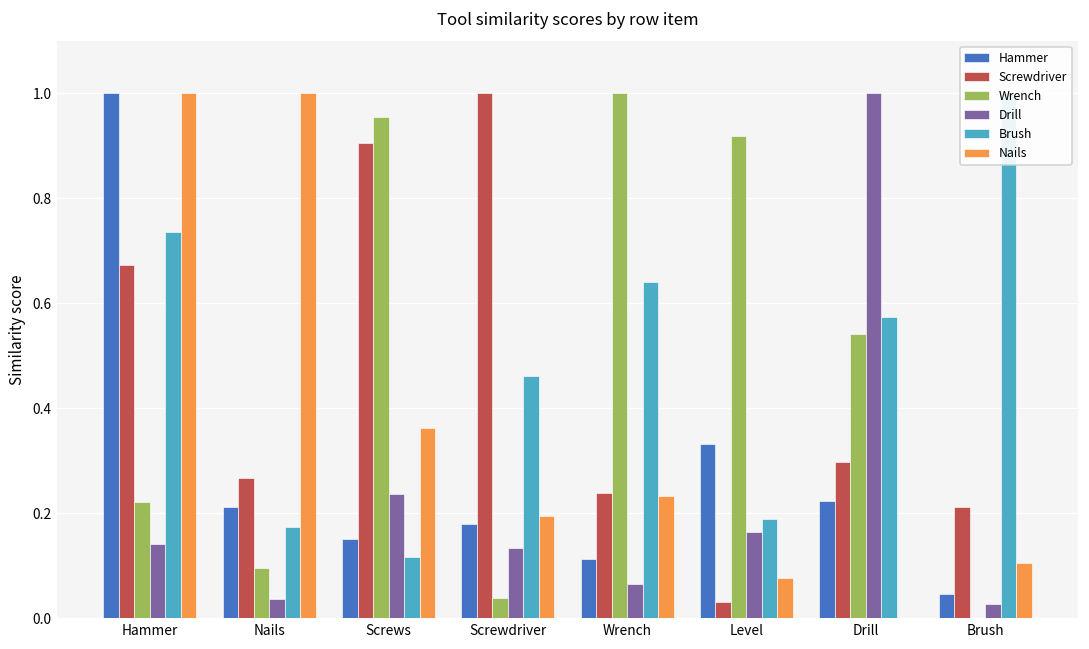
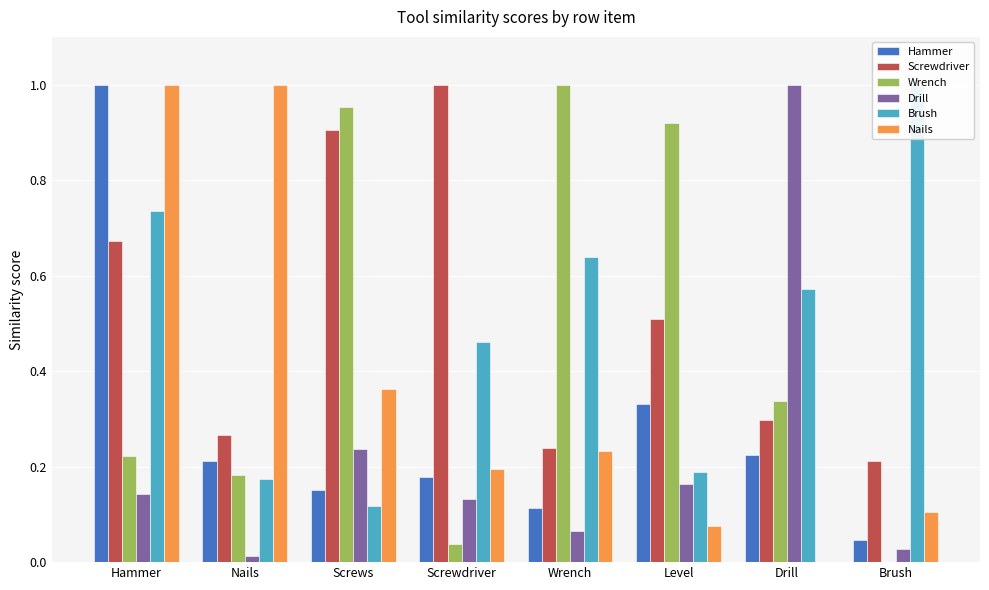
  {
    "Screwdriver": {
      "Hammer": 0.67,
      "Nails": 0.27,
      "Screws": 0.91,
      "Screwdriver": 1.00,
      "Wrench": 0.24,
-     "Level": 0.03,
+     "Level": 0.51,
      "Drill": 0.30,
      "Brush": 0.21
    },
    "Wrench": {
      "Hammer": 0.22,
-     "Nails": 0.10,
+     "Nails": 0.18,
      "Screws": 0.95,
      "Screwdriver": 0.04,
      "Wrench": 1.00,
      "Level": 0.92,
-     "Drill": 0.54,
+     "Drill": 0.34,
      "Brush": 0.00
    },
    "Drill": {
      "Hammer": 0.14,
-     "Nails": 0.04,
+     "Nails": 0.01,
      "Screws": 0.24,
      "Screwdriver": 0.13,
      "Wrench": 0.07,
      "Level": 0.16,
      "Drill": 1.00,
      "Brush": 0.03
    },
    "Nails": {
      "Hammer": 1.00,
      "Nails": 1.00,
      "Screws": 0.36,
      "Screwdriver": 0.20,
      "Wrench": 0.23,
      "Level": 0.08,
      "Drill": 0.00,
      "Brush": 0.11
    }
  }
